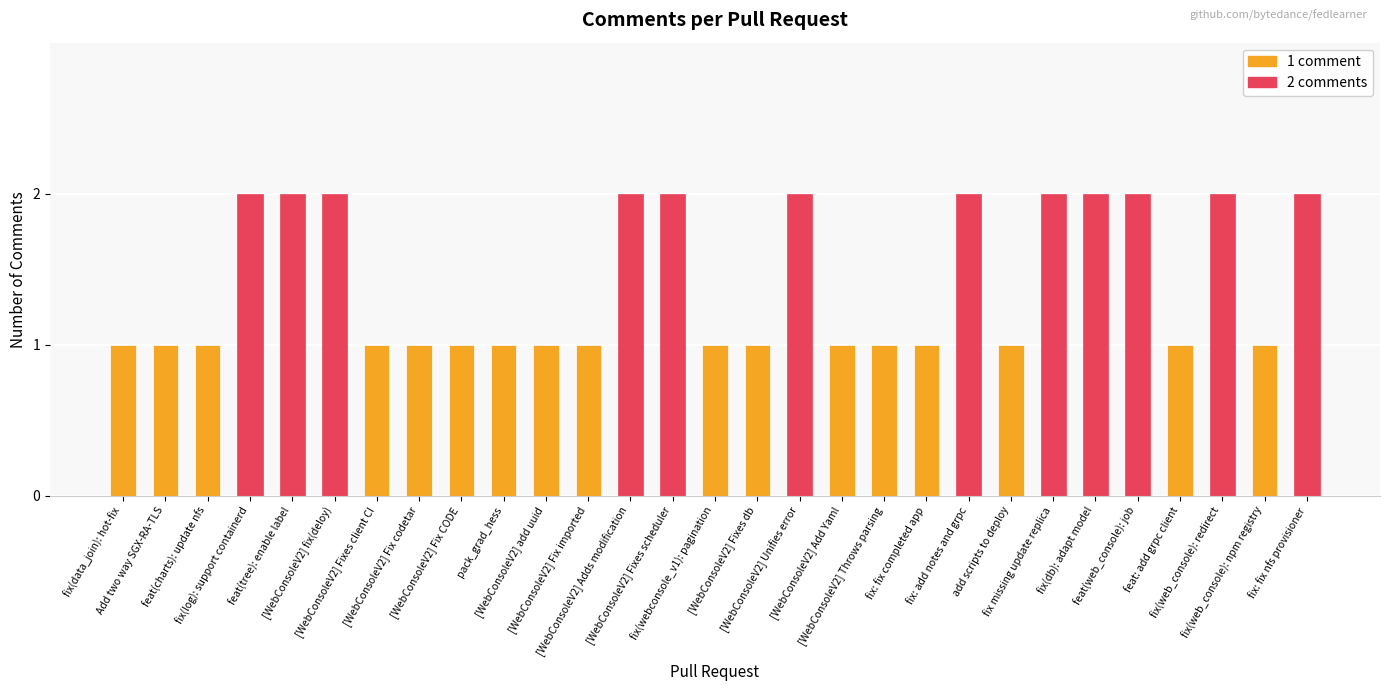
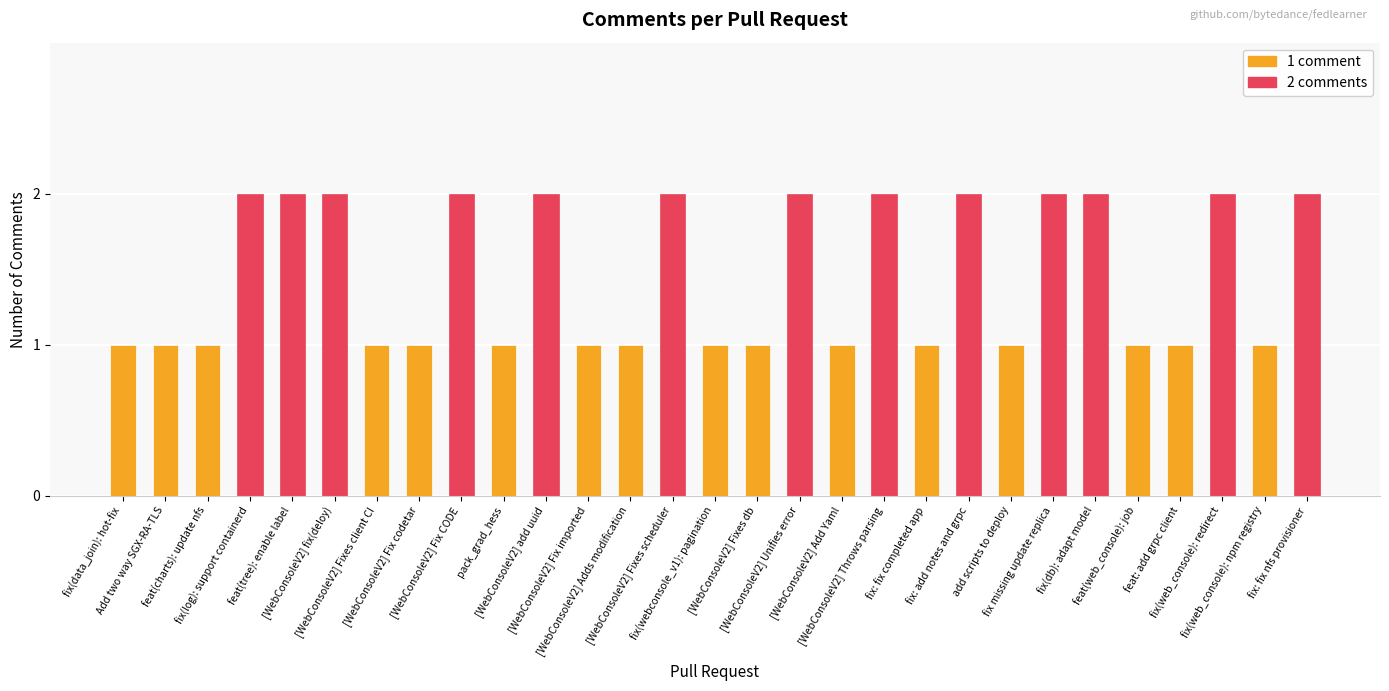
  {
    "fix(data_join): hot-fix": 1,
    "Add two way SGX-RA-TLS": 1,
    "feat(charts): update nfs": 1,
    "fix(log): support containerd": 2,
    "feat(tree): enable label": 2,
    "[WebConsoleV2] fix(deloy)": 2,
    "[WebConsoleV2] Fixes client CI": 1,
    "[WebConsoleV2] Fix codetar": 1,
-   "[WebConsoleV2] Fix CODE": 1,
+   "[WebConsoleV2] Fix CODE": 2,
    "pack_grad_hess": 1,
-   "[WebConsoleV2] add uuid": 1,
+   "[WebConsoleV2] add uuid": 2,
    "[WebConsoleV2] Fix imported": 1,
-   "[WebConsoleV2] Adds modification": 2,
+   "[WebConsoleV2] Adds modification": 1,
    "[WebConsoleV2] Fixes scheduler": 2,
    "fix(webconsole_v1): pagination": 1,
    "[WebConsoleV2] Fixes db": 1,
    "[WebConsoleV2] Unifies error": 2,
    "[WebConsoleV2] Add Yaml": 1,
-   "[WebConsoleV2] Throws parsing": 1,
+   "[WebConsoleV2] Throws parsing": 2,
    "fix: fix completed app": 1,
    "fix: add notes and grpc": 2,
    "add scripts to deploy": 1,
    "fix missing update replica": 2,
    "fix(db): adapt model": 2,
-   "feat(web_console): job": 2,
+   "feat(web_console): job": 1,
    "feat: add grpc client": 1,
    "fix(web_console): redirect": 2,
    "fix(web_console): npm registry": 1,
    "fix: fix nfs provisioner": 2
  }
